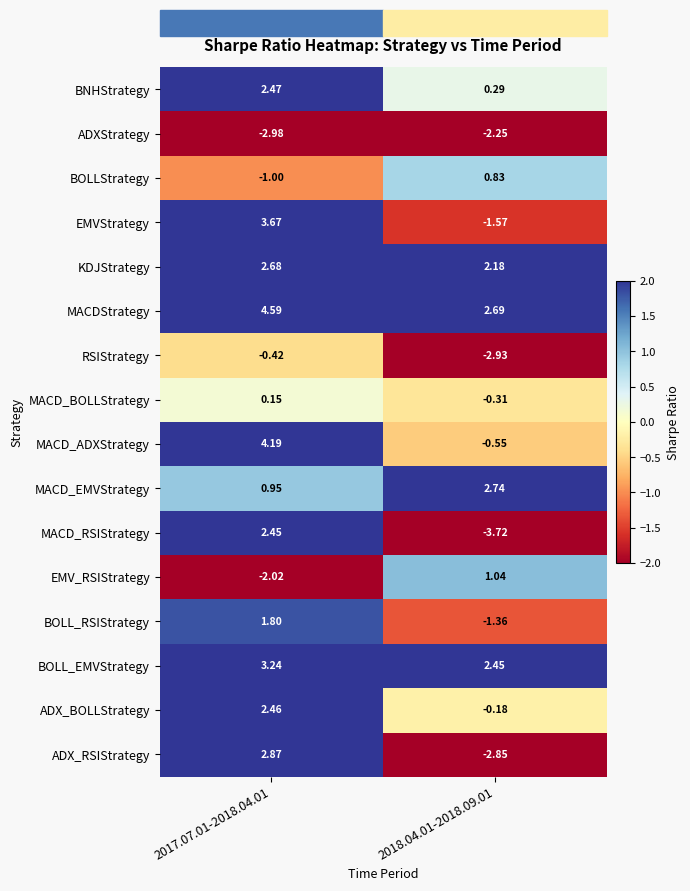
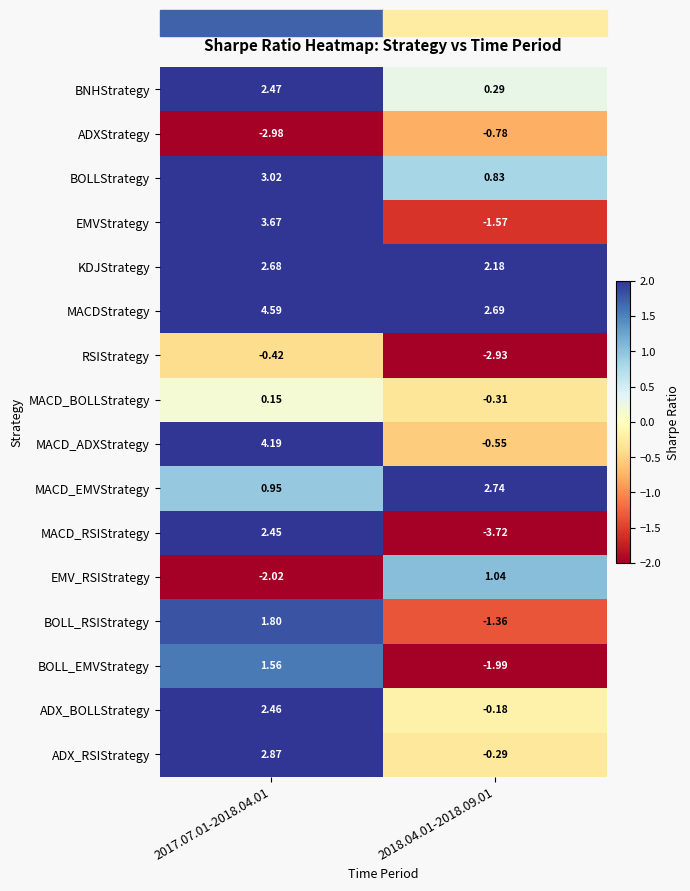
  {
    "BNHStrategy": {
      "2017.07.01-2018.04.01": 2.47,
      "2018.04.01-2018.09.01": 0.29
    },
    "ADXStrategy": {
      "2017.07.01-2018.04.01": -2.98,
-     "2018.04.01-2018.09.01": -2.25
+     "2018.04.01-2018.09.01": -0.78
    },
    "BOLLStrategy": {
-     "2017.07.01-2018.04.01": -1.00,
+     "2017.07.01-2018.04.01": 3.02,
      "2018.04.01-2018.09.01": 0.83
    },
    "EMVStrategy": {
      "2017.07.01-2018.04.01": 3.67,
      "2018.04.01-2018.09.01": -1.57
    },
    "KDJStrategy": {
      "2017.07.01-2018.04.01": 2.68,
      "2018.04.01-2018.09.01": 2.18
    },
    "MACDStrategy": {
      "2017.07.01-2018.04.01": 4.59,
      "2018.04.01-2018.09.01": 2.69
    },
    "RSIStrategy": {
      "2017.07.01-2018.04.01": -0.42,
      "2018.04.01-2018.09.01": -2.93
    },
    "MACD_BOLLStrategy": {
      "2017.07.01-2018.04.01": 0.15,
      "2018.04.01-2018.09.01": -0.31
    },
    "MACD_ADXStrategy": {
      "2017.07.01-2018.04.01": 4.19,
      "2018.04.01-2018.09.01": -0.55
    },
    "MACD_EMVStrategy": {
      "2017.07.01-2018.04.01": 0.95,
      "2018.04.01-2018.09.01": 2.74
    },
    "MACD_RSIStrategy": {
      "2017.07.01-2018.04.01": 2.45,
      "2018.04.01-2018.09.01": -3.72
    },
    "EMV_RSIStrategy": {
      "2017.07.01-2018.04.01": -2.02,
      "2018.04.01-2018.09.01": 1.04
    },
    "BOLL_RSIStrategy": {
      "2017.07.01-2018.04.01": 1.80,
      "2018.04.01-2018.09.01": -1.36
    },
    "BOLL_EMVStrategy": {
-     "2017.07.01-2018.04.01": 3.24,
-     "2018.04.01-2018.09.01": 2.45
+     "2017.07.01-2018.04.01": 1.56,
+     "2018.04.01-2018.09.01": -1.99
    },
    "ADX_BOLLStrategy": {
      "2017.07.01-2018.04.01": 2.46,
      "2018.04.01-2018.09.01": -0.18
    },
    "ADX_RSIStrategy": {
      "2017.07.01-2018.04.01": 2.87,
-     "2018.04.01-2018.09.01": -2.85
+     "2018.04.01-2018.09.01": -0.29
    }
  }
